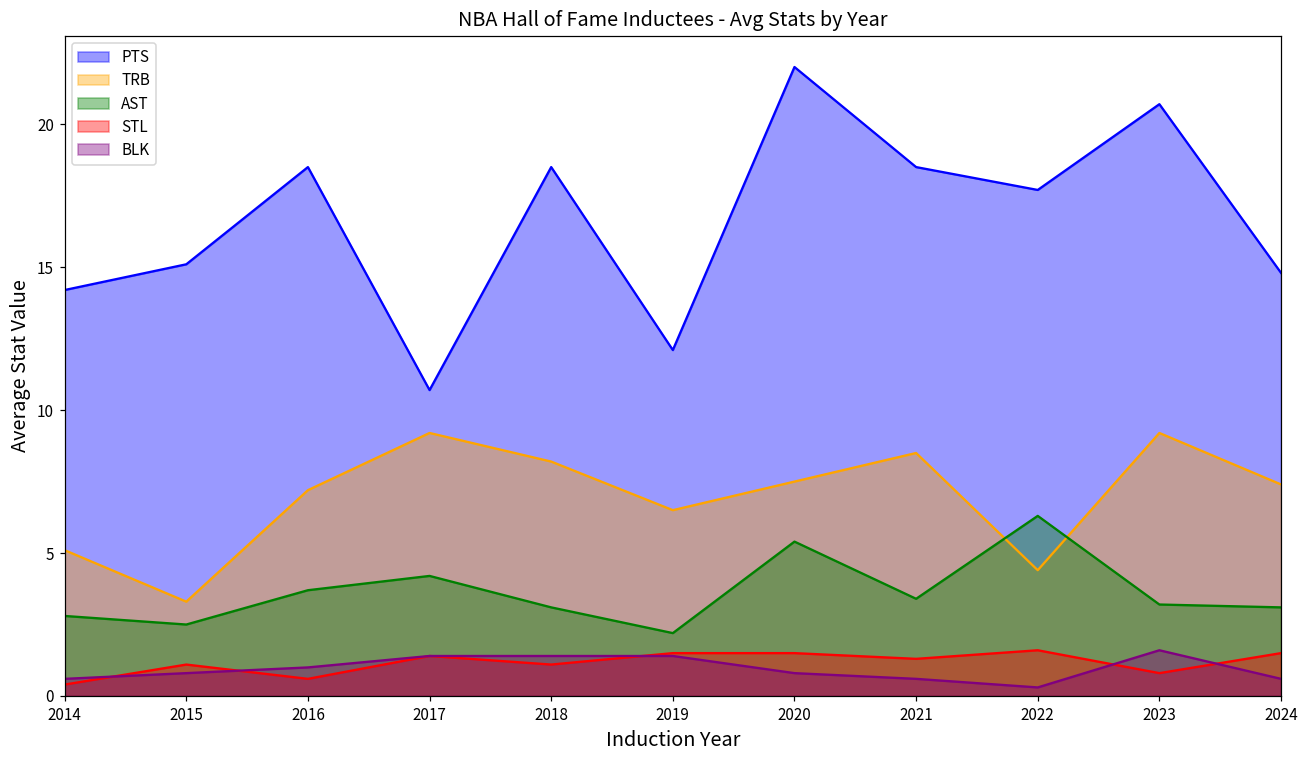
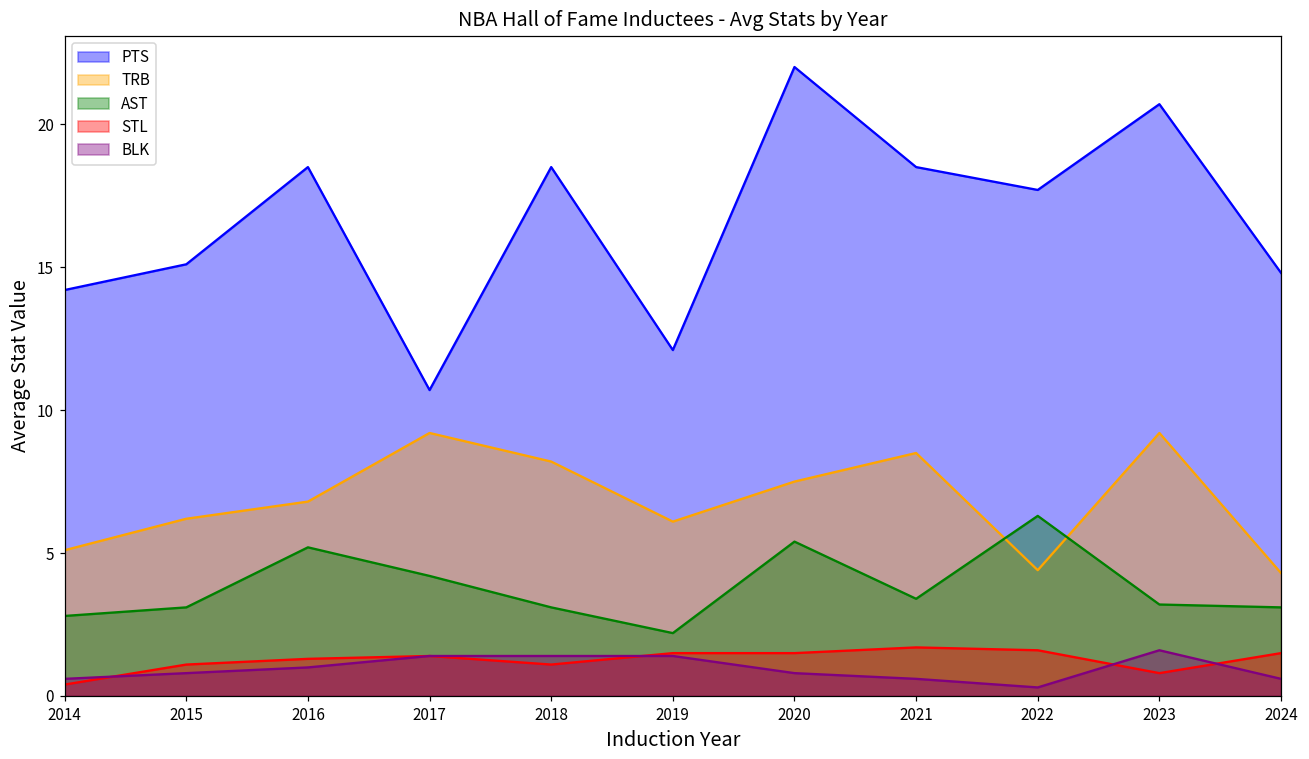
  {
    "PTS": {
      "2014": 14.2,
      "2015": 15.1,
      "2016": 18.5,
      "2017": 10.7,
      "2018": 18.5,
      "2019": 12.1,
      "2020": 22.0,
      "2021": 18.5,
      "2022": 17.7,
      "2023": 20.7,
      "2024": 14.8
    },
    "TRB": {
      "2014": 5.1,
-     "2015": 3.3,
-     "2016": 7.2,
+     "2015": 6.2,
+     "2016": 6.8,
      "2017": 9.2,
      "2018": 8.2,
-     "2019": 6.5,
+     "2019": 6.1,
      "2020": 7.5,
      "2021": 8.5,
      "2022": 4.4,
      "2023": 9.2,
-     "2024": 7.4
+     "2024": 4.3
    },
    "AST": {
      "2014": 2.8,
-     "2015": 2.5,
-     "2016": 3.7,
+     "2015": 3.1,
+     "2016": 5.2,
      "2017": 4.2,
      "2018": 3.1,
      "2019": 2.2,
      "2020": 5.4,
      "2021": 3.4,
      "2022": 6.3,
      "2023": 3.2,
      "2024": 3.1
    },
    "STL": {
      "2014": 0.4,
      "2015": 1.1,
-     "2016": 0.6,
+     "2016": 1.3,
      "2018": 1.1,
      "2019": 1.5,
      "2020": 1.5,
-     "2021": 1.3,
+     "2021": 1.7,
      "2022": 1.6,
      "2023": 0.8,
      "2024": 1.5
    },
    "BLK": {
      "2014": 0.6,
      "2015": 0.8,
      "2016": 1.0,
      "2018": 1.4,
      "2019": 1.4,
      "2020": 0.8,
      "2021": 0.6,
      "2022": 0.3,
      "2023": 1.6,
      "2024": 0.6
    }
  }
